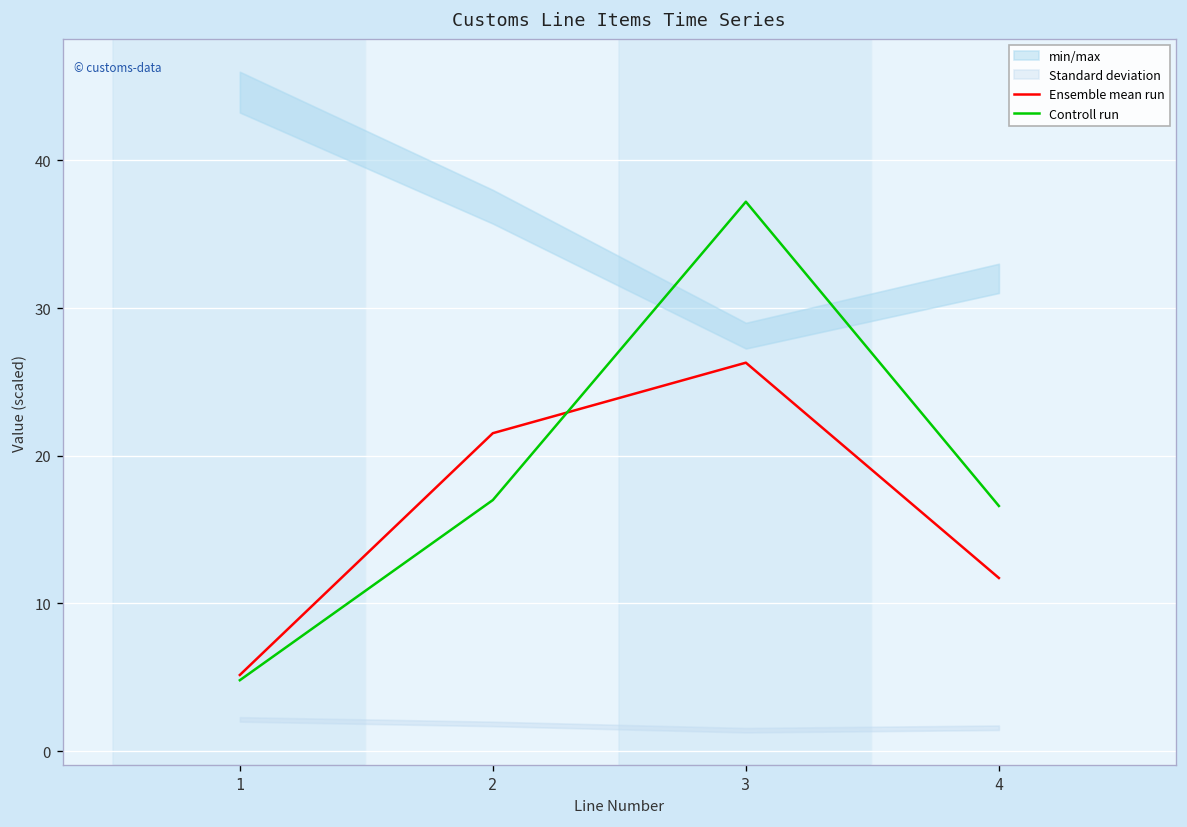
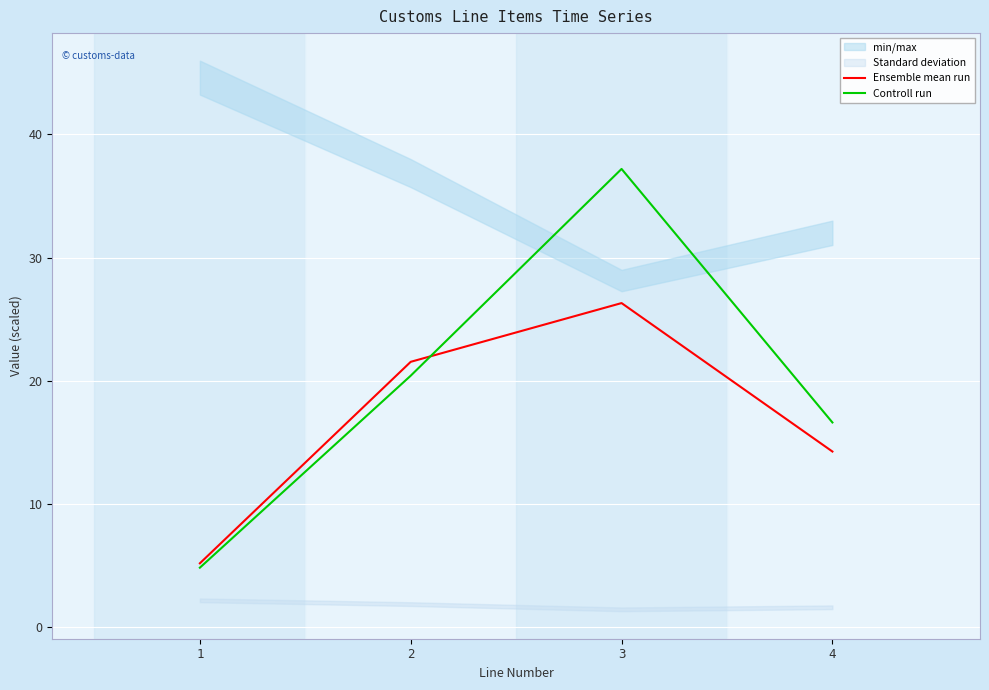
  {
    "Ensemble mean run": {
      "1": 5.2,
      "2": 21.5,
      "3": 26.3,
-     "4": 11.7
+     "4": 14.2
    },
    "Controll run": {
      "1": 4.8,
-     "2": 17.0,
+     "2": 20.4,
      "3": 37.2,
      "4": 16.6
    }
  }
